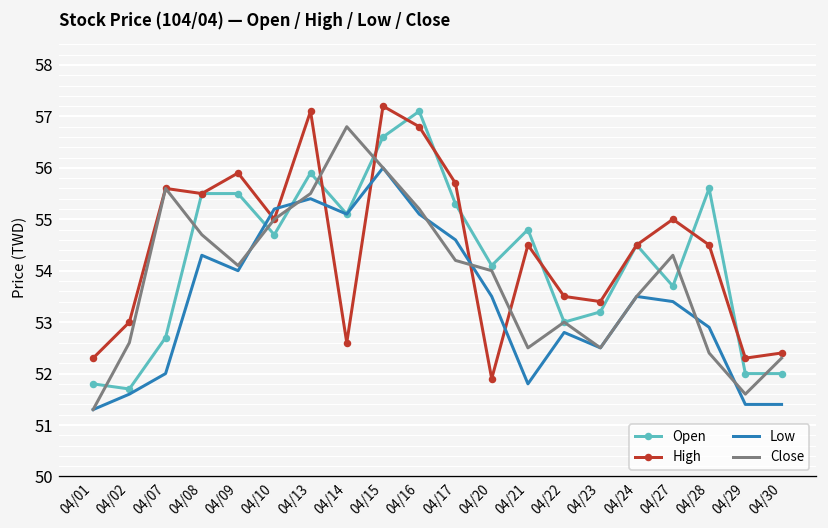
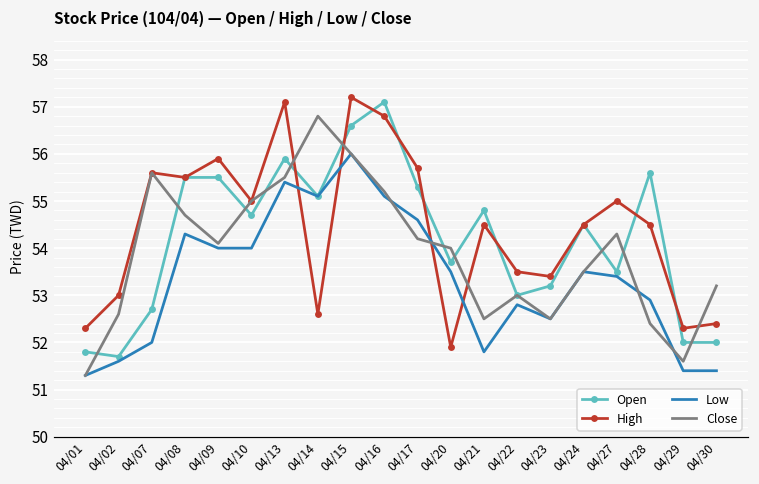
  {
    "Open": {
      "04/01": 51.8,
      "04/02": 51.7,
      "04/07": 52.7,
      "04/09": 55.5,
      "04/10": 54.7,
      "04/13": 55.9,
      "04/15": 56.6,
      "04/16": 57.1,
      "04/17": 55.3,
-     "04/20": 54.1,
+     "04/20": 53.7,
      "04/21": 54.8,
      "04/23": 53.2,
-     "04/27": 53.7,
+     "04/27": 53.5,
      "04/28": 55.6,
      "04/29": 52.0,
      "04/30": 52.0
    },
    "High": {
      "04/01": 52.3,
      "04/02": 53.0,
      "04/09": 55.9,
      "04/13": 57.1,
      "04/14": 52.6,
      "04/15": 57.2,
      "04/16": 56.8,
      "04/17": 55.7,
      "04/20": 51.9,
      "04/21": 54.5,
      "04/22": 53.5,
      "04/23": 53.4,
      "04/27": 55.0,
      "04/28": 54.5,
      "04/29": 52.3,
      "04/30": 52.4
    },
    "Low": {
      "04/02": 51.6,
      "04/07": 52.0,
      "04/08": 54.3,
      "04/09": 54.0,
-     "04/10": 55.2,
+     "04/10": 54.0,
      "04/13": 55.4,
      "04/16": 55.1,
      "04/17": 54.6,
      "04/20": 53.5,
      "04/21": 51.8,
      "04/22": 52.8,
      "04/27": 53.4,
      "04/28": 52.9,
      "04/29": 51.4,
      "04/30": 51.4
    },
    "Close": {
      "04/02": 52.6,
      "04/08": 54.7,
      "04/09": 54.1,
      "04/13": 55.5,
      "04/14": 56.8,
      "04/16": 55.2,
      "04/17": 54.2,
      "04/20": 54.0,
      "04/21": 52.5,
      "04/27": 54.3,
      "04/28": 52.4,
      "04/29": 51.6,
-     "04/30": 52.3
+     "04/30": 53.2
    }
  }
